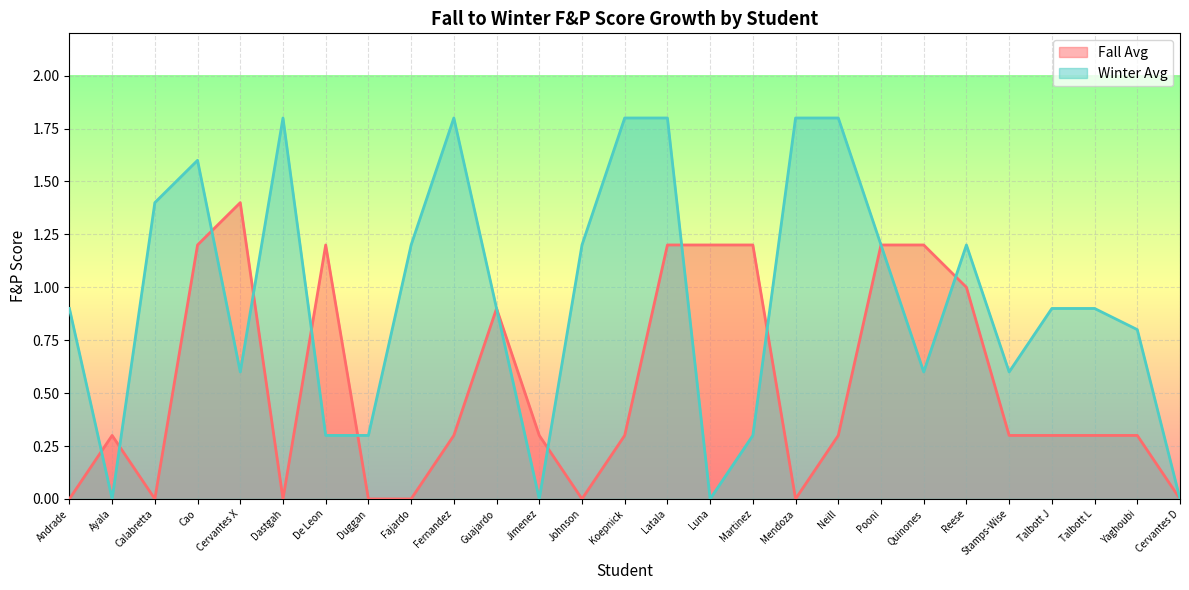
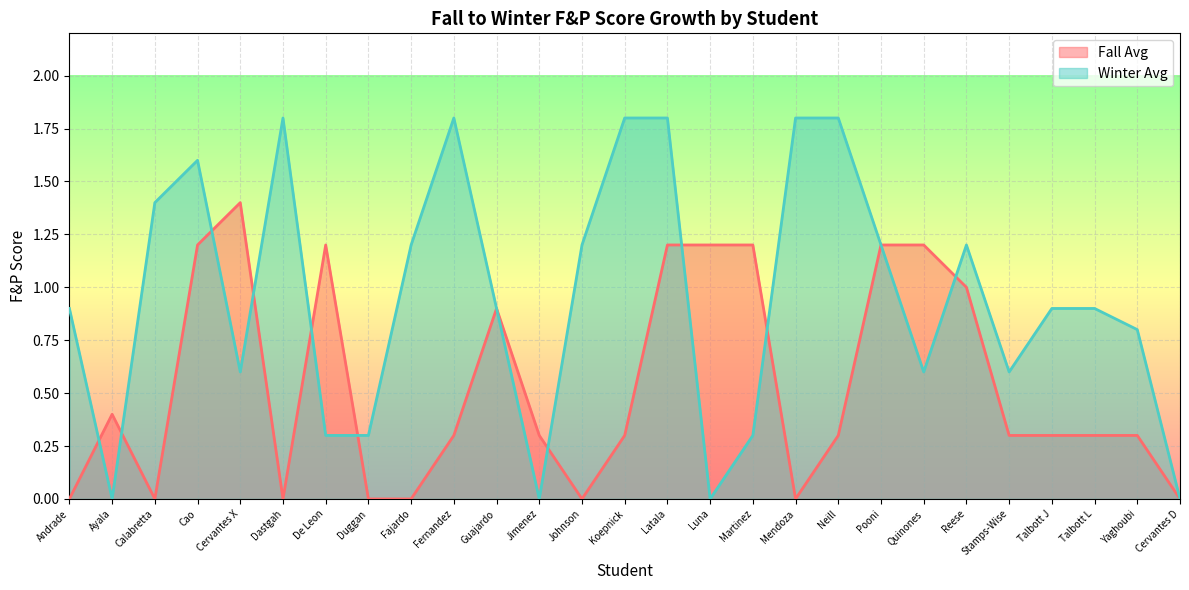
  {
    "Fall Avg": {
      "Andrade": 0.0,
-     "Ayala": 0.3,
+     "Ayala": 0.4,
      "Calabretta": 0.0,
      "Cao": 1.2,
      "Cervantes X": 1.4,
      "Dastgah": 0.0,
      "De Leon": 1.2,
      "Duggan": 0.0,
      "Fajardo": 0.0,
      "Fernandez": 0.3,
      "Jimenez": 0.3,
      "Johnson": 0.0,
      "Koepnick": 0.3,
      "Latala": 1.2,
      "Luna": 1.2,
      "Martinez": 1.2,
      "Mendoza": 0.0,
      "Neill": 0.3,
      "Quinones": 1.2,
      "Reese": 1.0,
      "Stamps-Wise": 0.3,
      "Talbott J": 0.3,
      "Talbott L": 0.3,
      "Yaghoubi": 0.3
    },
    "Winter Avg": {
      "Andrade": 0.9,
      "Ayala": 0.0,
      "Calabretta": 1.4,
      "Cao": 1.6,
      "Cervantes X": 0.6,
      "Dastgah": 1.8,
      "De Leon": 0.3,
      "Duggan": 0.3,
      "Fajardo": 1.2,
      "Fernandez": 1.8,
      "Jimenez": 0.0,
      "Johnson": 1.2,
      "Koepnick": 1.8,
      "Latala": 1.8,
      "Luna": 0.0,
      "Martinez": 0.3,
      "Mendoza": 1.8,
      "Neill": 1.8,
      "Quinones": 0.6,
      "Reese": 1.2,
      "Stamps-Wise": 0.6,
      "Talbott J": 0.9,
      "Talbott L": 0.9,
      "Yaghoubi": 0.8
    }
  }
